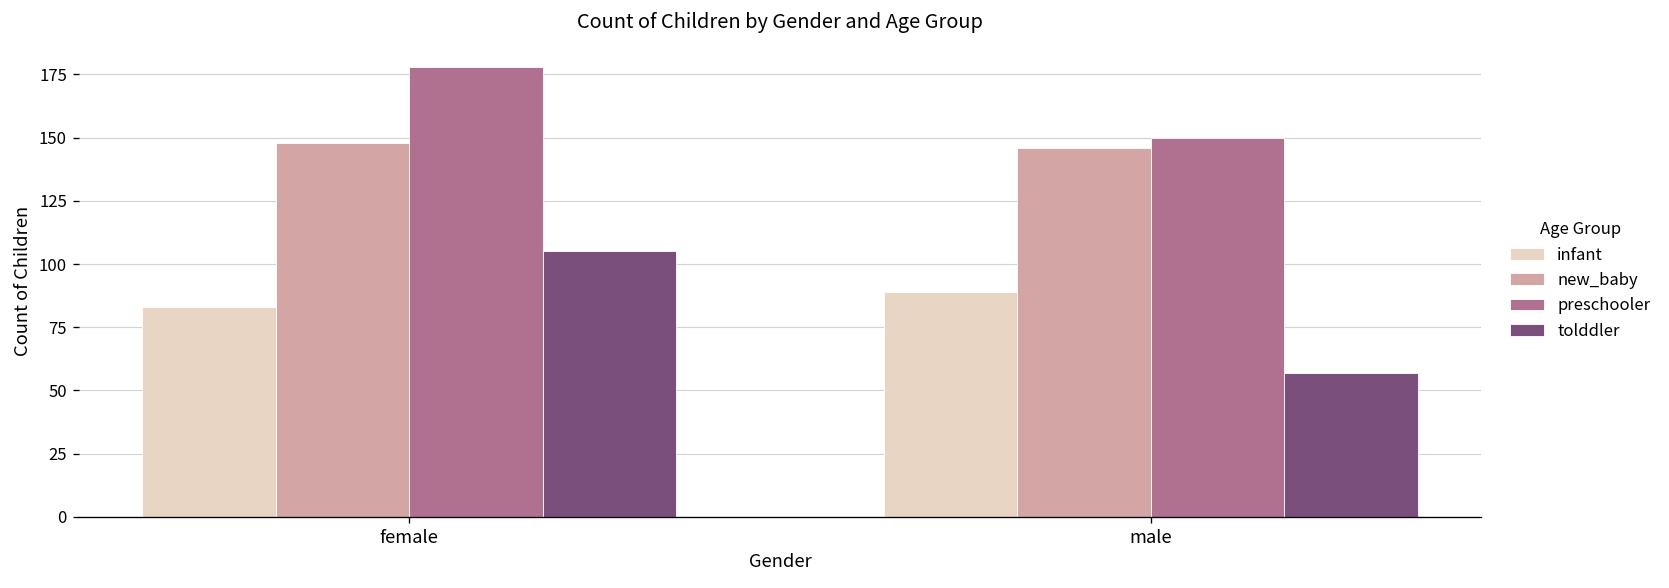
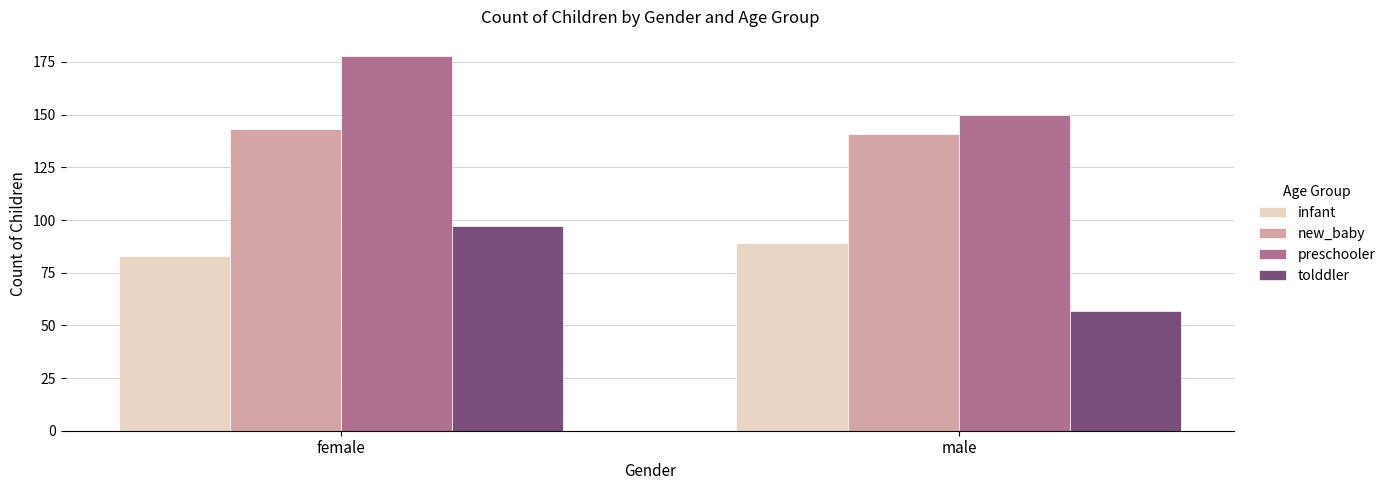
  {
    "infant": {
      "female": 83,
      "male": 89
    },
    "new_baby": {
-     "female": 148,
-     "male": 146
+     "female": 143,
+     "male": 141
    },
    "preschooler": {
      "female": 178,
      "male": 150
    },
    "tolddler": {
-     "female": 105,
+     "female": 97,
      "male": 57
    }
  }
